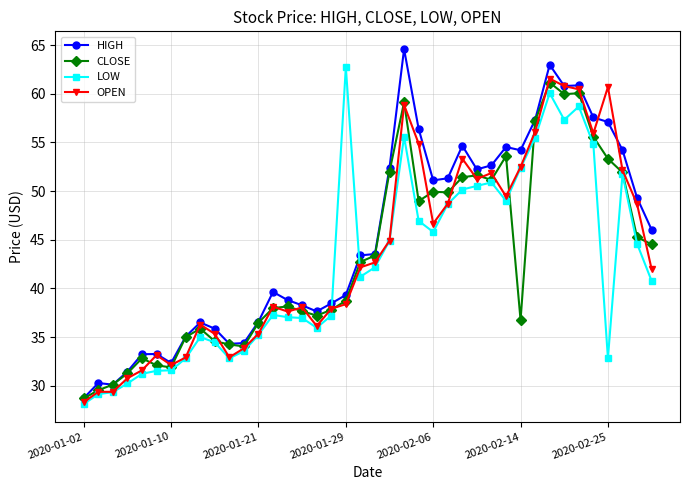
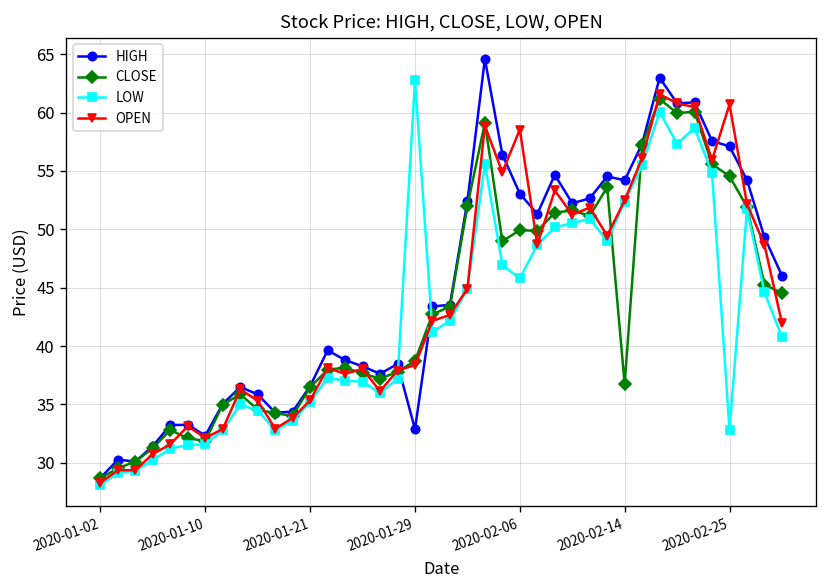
  {
    "HIGH": {
-     "2020-01-29": 39,
-     "2020-02-06": 51,
+     "2020-01-29": 33,
+     "2020-02-06": 53,
      "2020-02-14": 54,
      "2020-02-25": 57
    },
    "CLOSE": {
      "2020-01-29": 39,
      "2020-02-06": 50,
      "2020-02-14": 37,
-     "2020-02-25": 53
+     "2020-02-25": 55
    },
    "LOW": {
      "2020-01-10": 32,
      "2020-01-29": 63,
      "2020-02-06": 46,
      "2020-02-25": 33
    },
    "OPEN": {
      "2020-01-29": 38,
-     "2020-02-06": 47,
+     "2020-02-06": 59,
      "2020-02-25": 61
    }
  }
